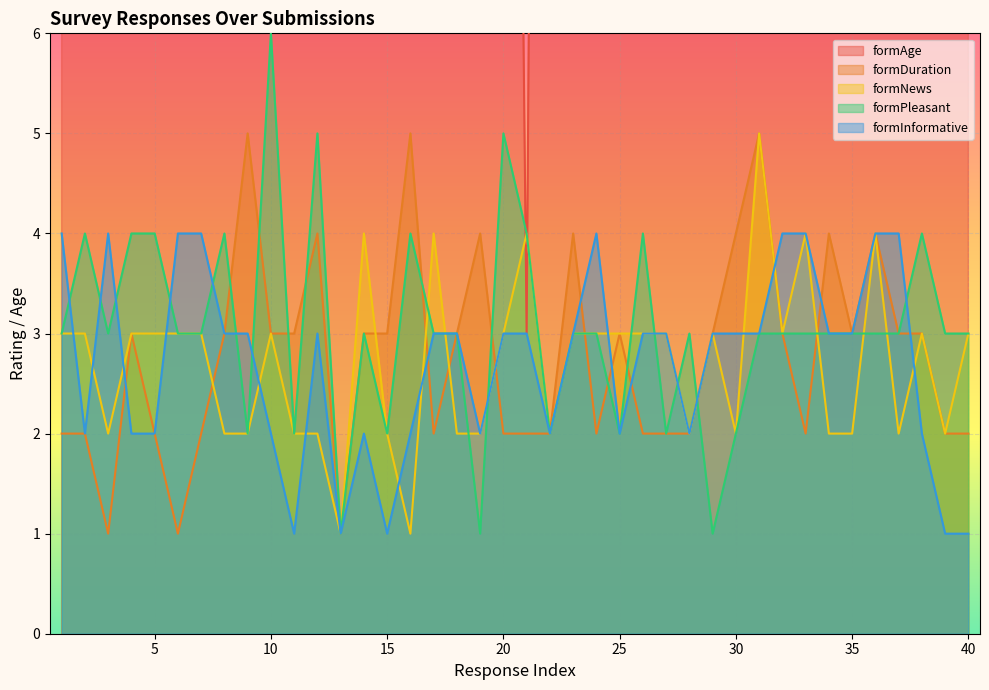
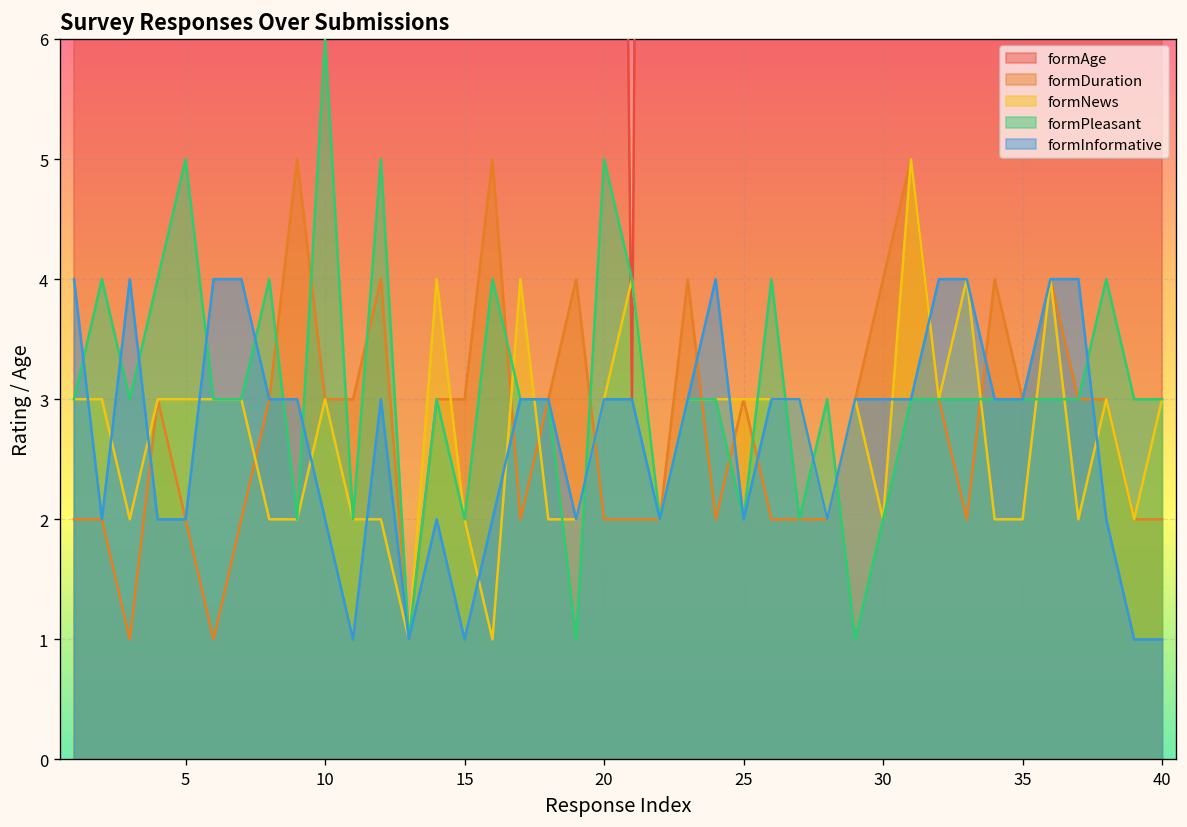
  {
    "formPleasant": {
-     "5": 4,
+     "5": 5,
      "10": 6,
      "20": 5
    },
    "formInformative": {
      "10": 2,
      "15": 1,
      "30": 3,
      "40": 1
    }
  }
